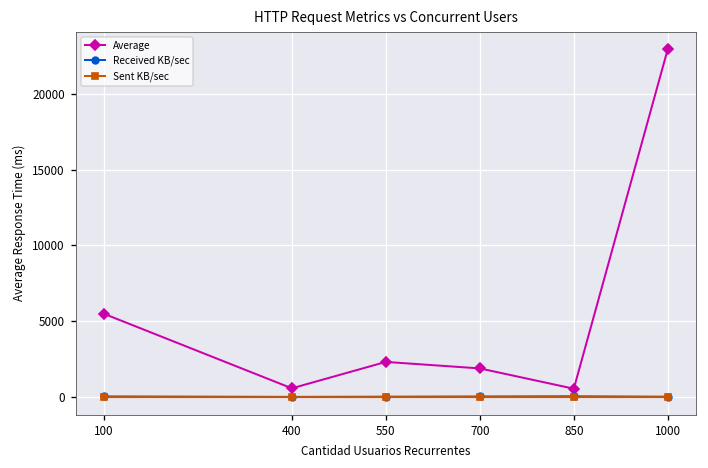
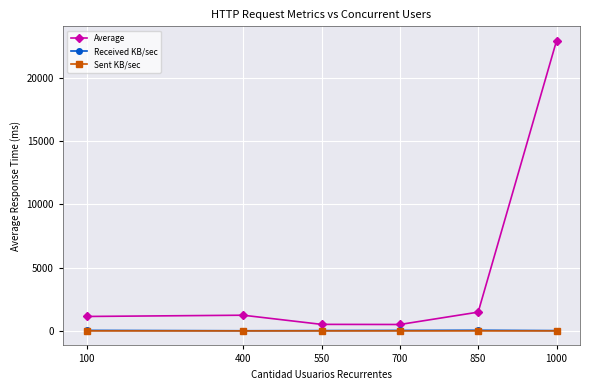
  {
    "Average": {
-     "100": 5500,
-     "400": 600,
-     "550": 2300,
-     "700": 1900,
-     "850": 600,
+     "100": 1100,
+     "400": 1200,
+     "550": 500,
+     "700": 500,
+     "850": 1500,
      "1000": 22900
    }
  }
